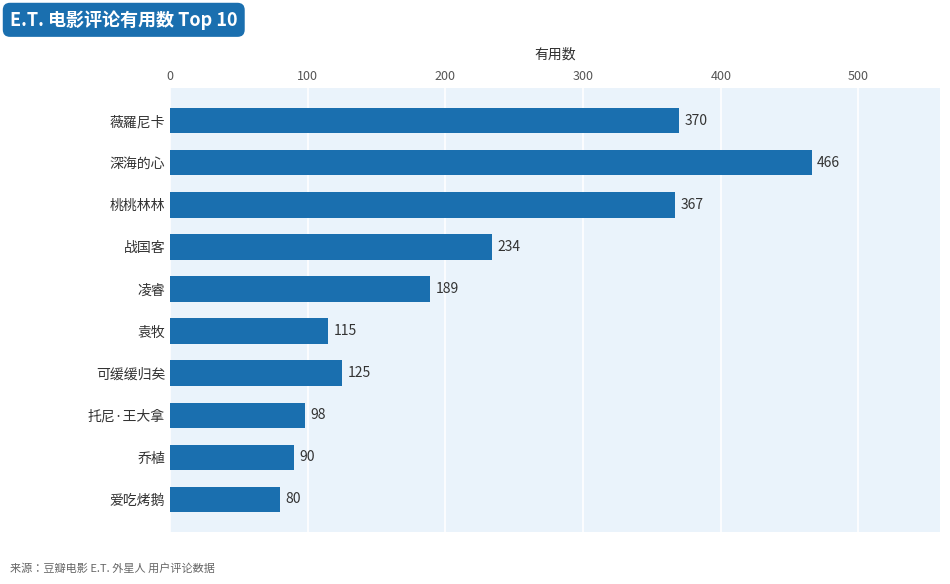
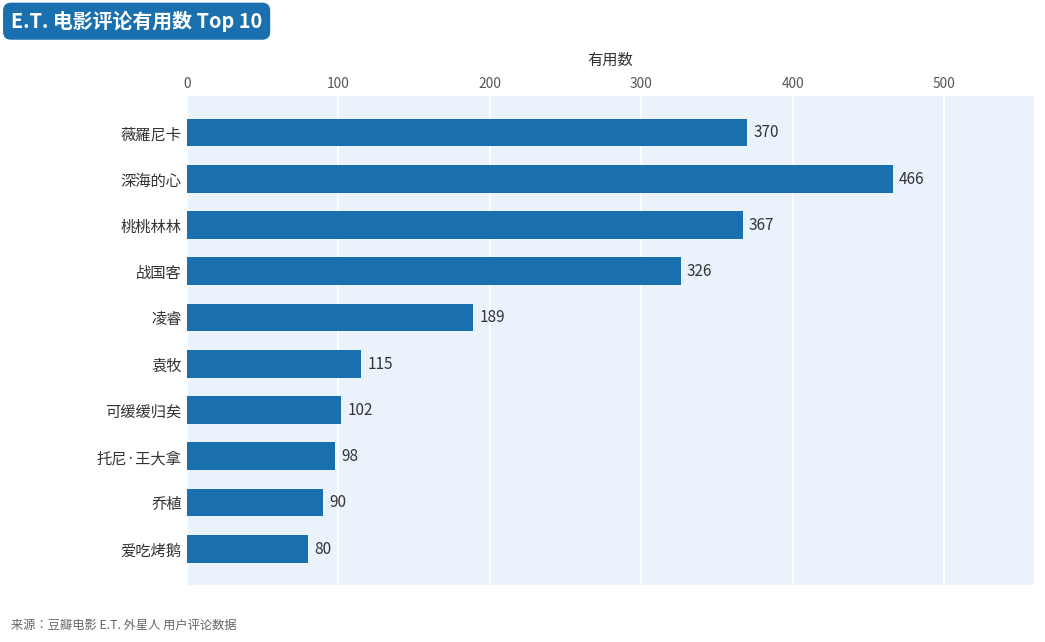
  {
    "薇羅尼卡": 370,
    "深海的心": 466,
    "桃桃林林": 367,
-   "战国客": 234,
+   "战国客": 326,
    "凌睿": 189,
    "袁牧": 115,
-   "可缓缓归矣": 125,
+   "可缓缓归矣": 102,
    "托尼·王大拿": 98,
    "乔植": 90,
    "爱吃烤鹅": 80
  }
